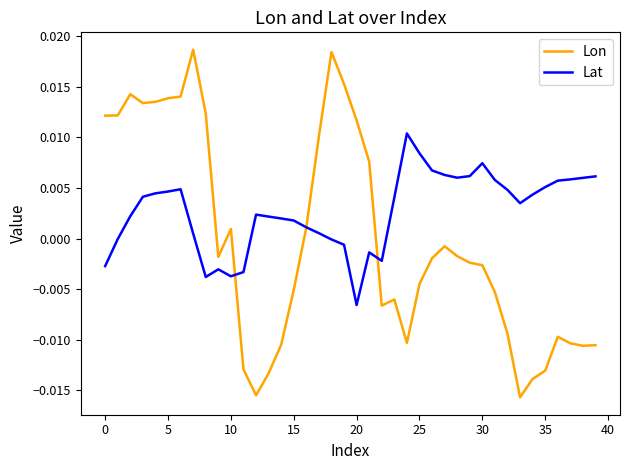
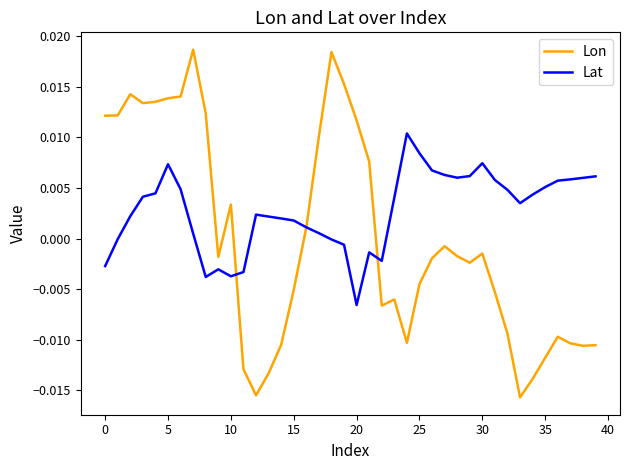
  {
    "Lon": {
      "0": 0.0121,
      "5": 0.0138,
-     "10": 0.0009,
+     "10": 0.0034,
      "15": -0.0051,
      "20": 0.0117,
      "25": -0.0045,
-     "30": -0.0026,
-     "35": -0.0130
+     "30": -0.0015,
+     "35": -0.0118
    },
    "Lat": {
      "0": -0.0027,
-     "5": 0.0046,
+     "5": 0.0073,
      "10": -0.0037,
      "15": 0.0018,
      "20": -0.0066,
      "25": 0.0084,
      "30": 0.0074,
      "35": 0.0051
    }
  }
